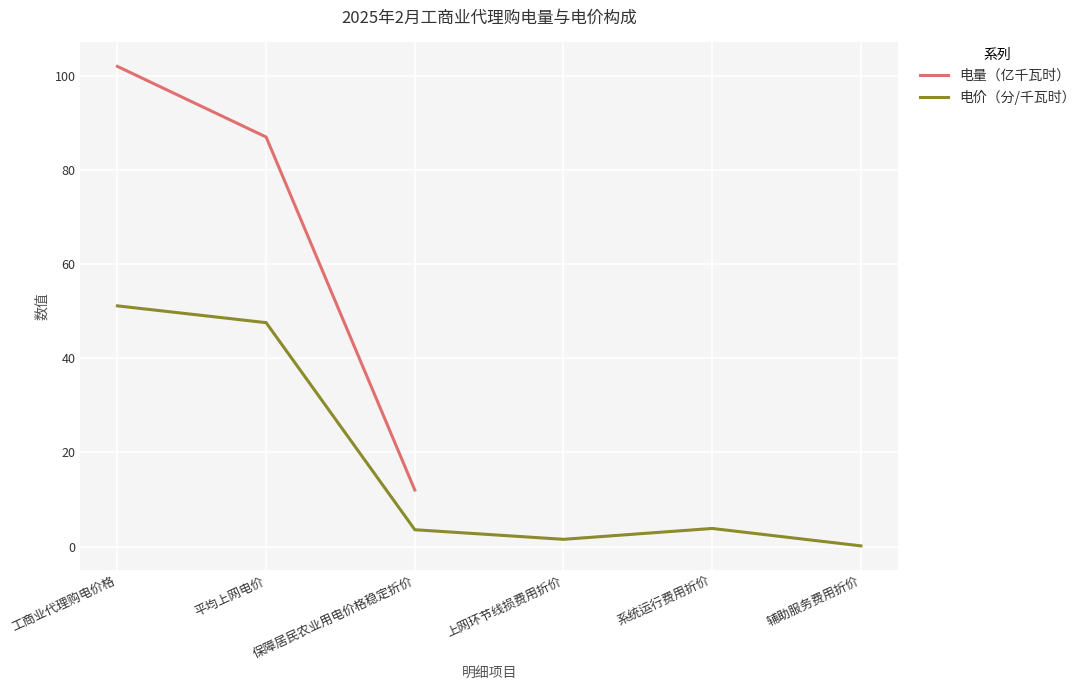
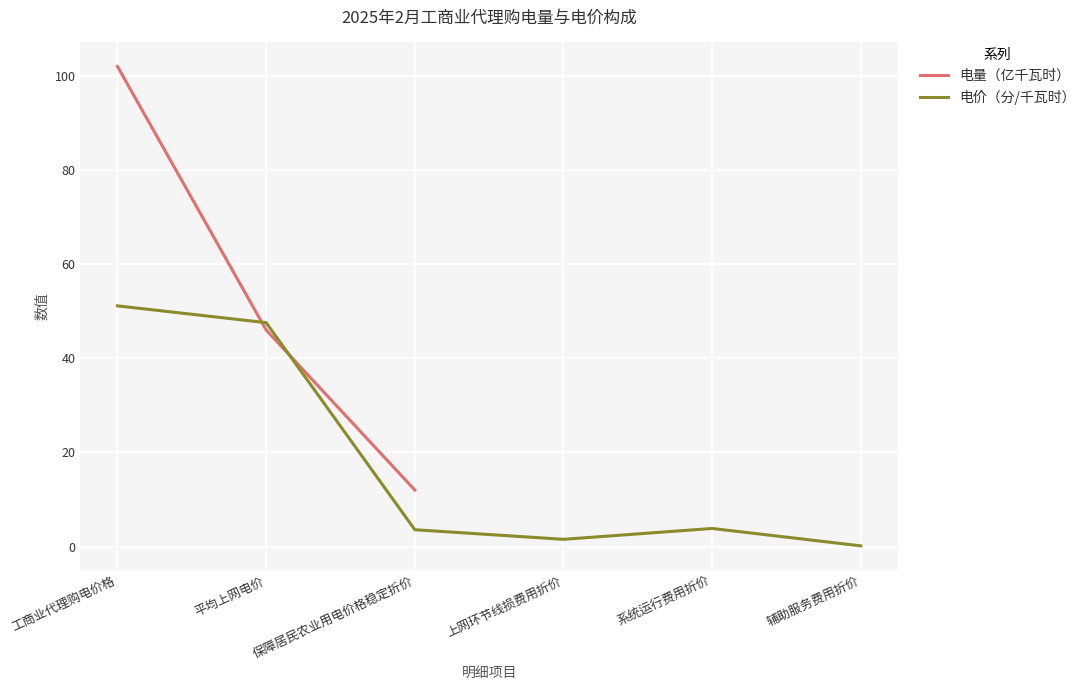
  {
    "电量（亿千瓦时）": {
      "工商业代理购电价格": 102,
-     "平均上网电价": 87,
+     "平均上网电价": 46,
      "保障居民农业用电价格稳定折价": 12
    },
    "电价（分/千瓦时）": {
      "工商业代理购电价格": 51,
      "平均上网电价": 48,
      "保障居民农业用电价格稳定折价": 4,
      "上网环节线损费用折价": 2,
      "系统运行费用折价": 4,
      "辅助服务费用折价": 0
    }
  }
